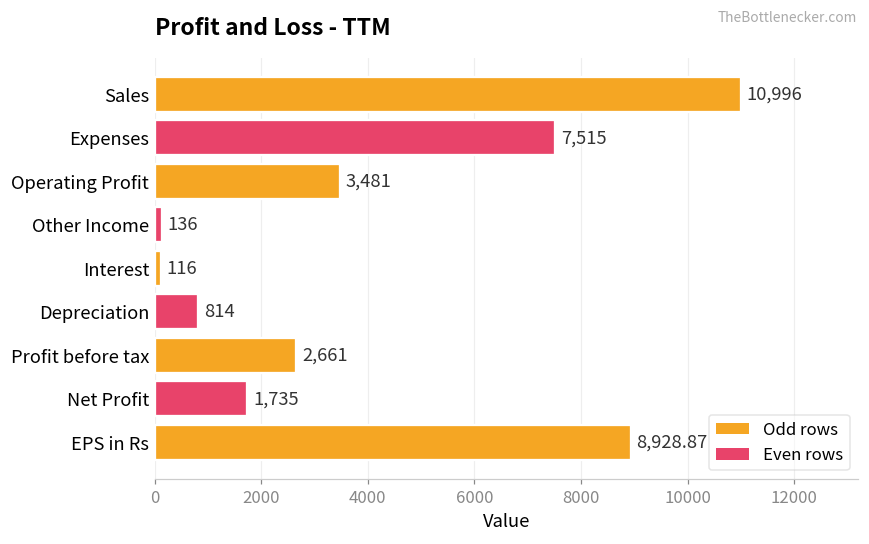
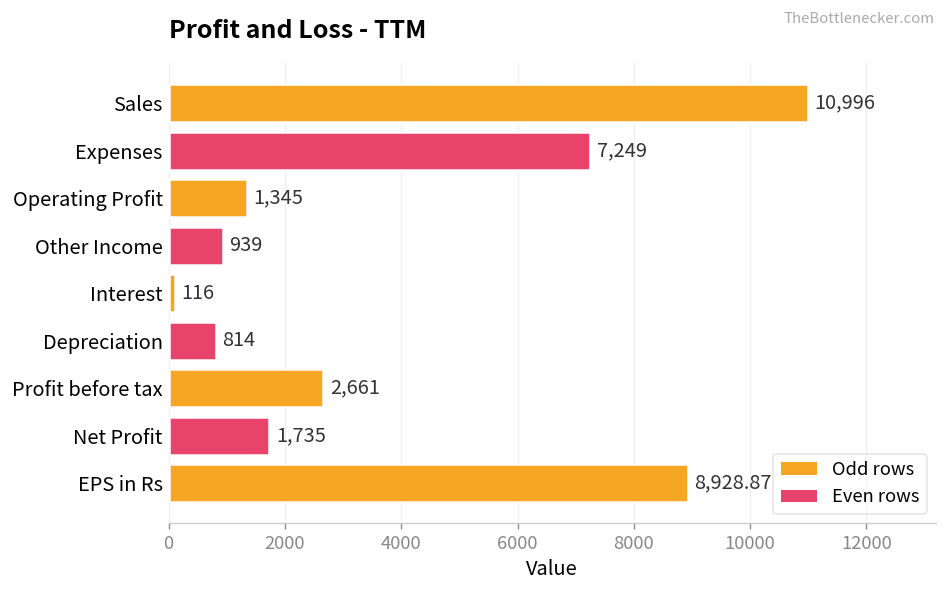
  {
    "Sales": "10,996",
-   "Expenses": "7,515",
-   "Operating Profit": "3,481",
-   "Other Income": "136",
+   "Expenses": "7,249",
+   "Operating Profit": "1,345",
+   "Other Income": "939",
    "Interest": "116",
    "Depreciation": "814",
    "Profit before tax": "2,661",
    "Net Profit": "1,735",
    "EPS in Rs": "8,928.87"
  }
